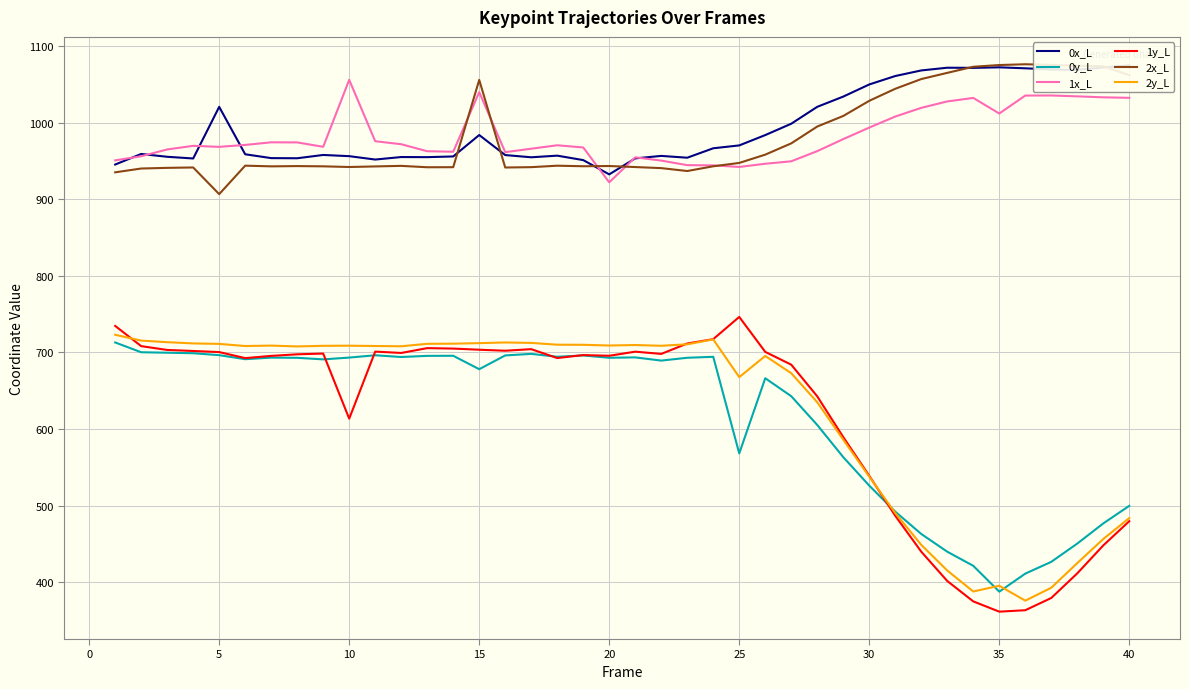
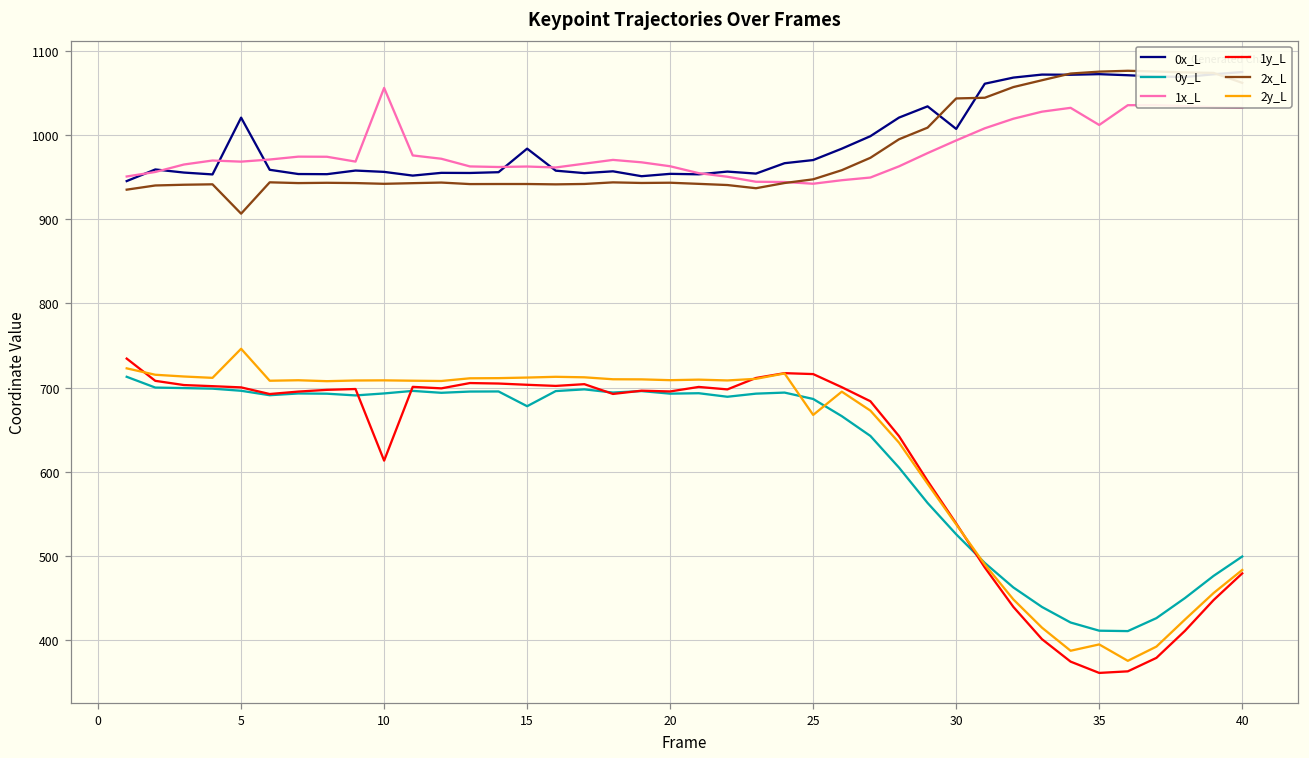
  {
    "0x_L": {
      "5": 1020,
      "10": 960,
      "15": 980,
-     "20": 930,
+     "20": 950,
      "25": 970,
-     "30": 1050
+     "30": 1010
    },
    "0y_L": {
      "5": 700,
      "10": 690,
      "15": 680,
-     "25": 570,
+     "25": 690,
      "30": 530,
-     "35": 390,
+     "35": 410,
      "40": 500
    },
    "1x_L": {
      "5": 970,
      "10": 1060,
-     "15": 1040,
-     "20": 920,
+     "15": 960,
+     "20": 960,
      "25": 940,
      "30": 990,
      "35": 1010,
      "40": 1030
    },
    "1y_L": {
      "5": 700,
      "10": 610,
      "15": 700,
-     "25": 750,
+     "25": 720,
      "35": 360,
      "40": 480
    },
    "2x_L": {
      "5": 910,
      "10": 940,
-     "15": 1060,
+     "15": 940,
      "20": 940,
      "25": 950,
-     "30": 1030
+     "30": 1040
    },
    "2y_L": {
-     "5": 710,
+     "5": 750,
      "10": 710,
      "15": 710,
      "20": 710,
      "25": 670,
      "35": 400,
      "40": 480
    }
  }
